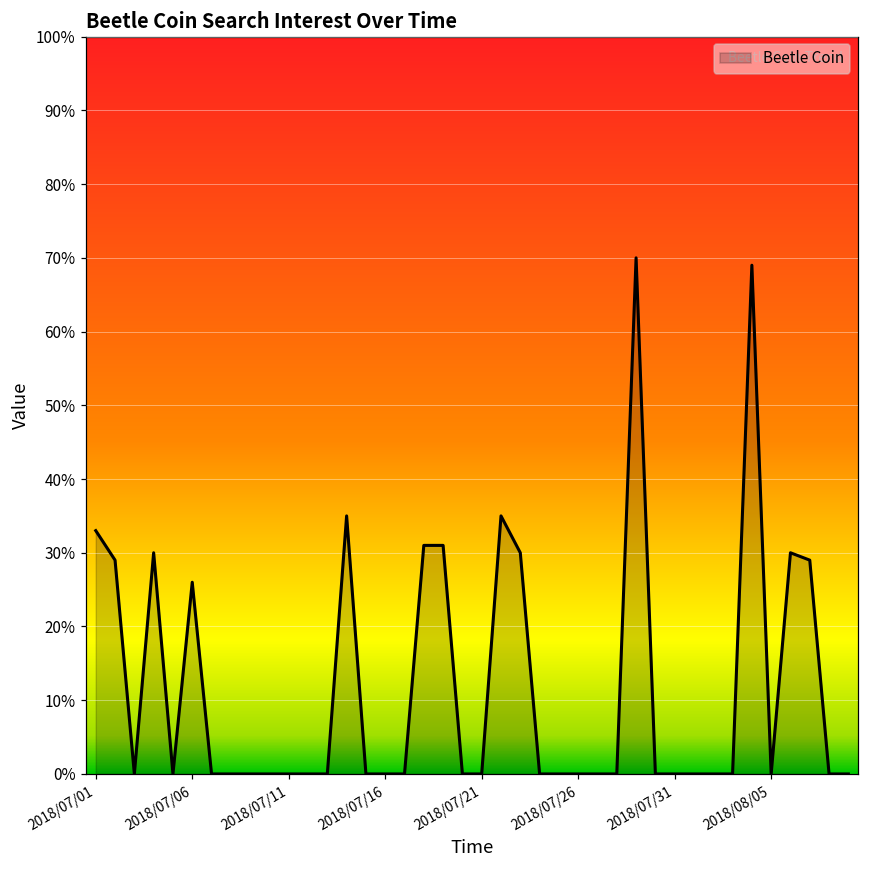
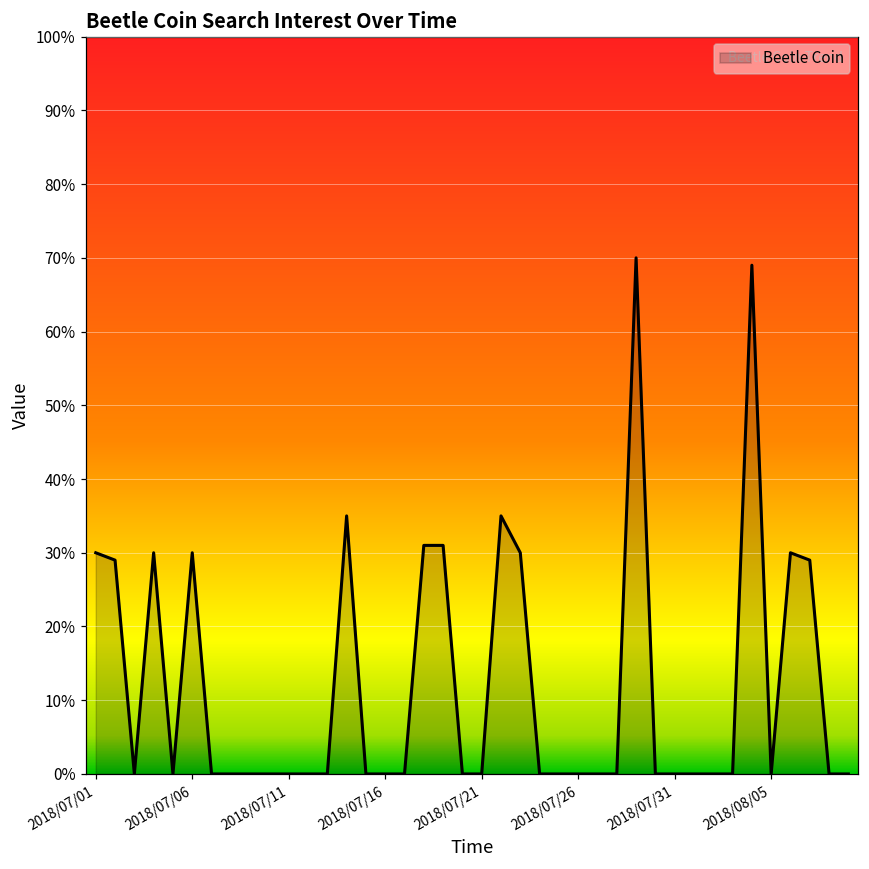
  {
-   "2018/07/01": "33%",
-   "2018/07/06": "26%",
+   "2018/07/01": "30%",
+   "2018/07/06": "30%",
    "2018/07/11": "0%",
    "2018/07/16": "0%",
    "2018/07/21": "0%",
    "2018/07/26": "0%",
    "2018/07/31": "0%",
    "2018/08/05": "0%"
  }
